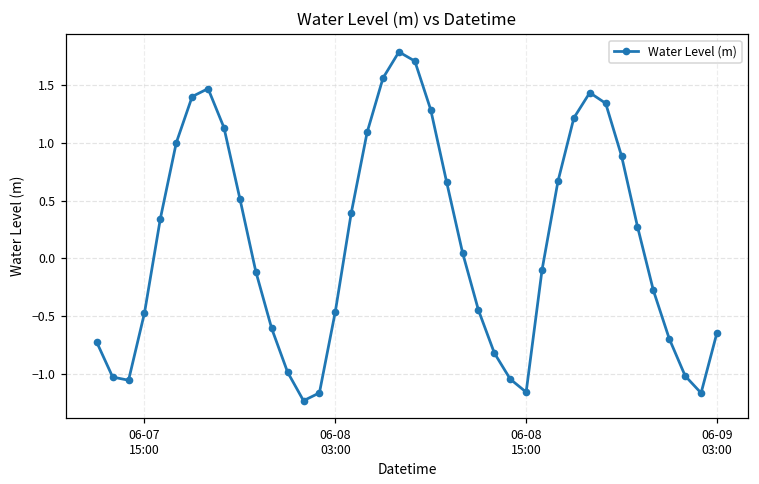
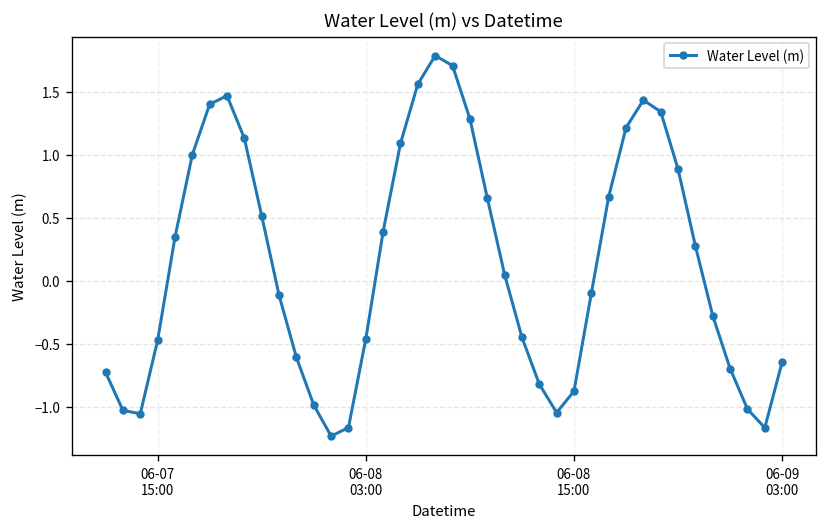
  {
    "06-07 15:00": -0.47,
    "06-08 03:00": -0.46,
-   "06-08 15:00": -1.16,
+   "06-08 15:00": -0.88,
    "06-09 03:00": -0.64
  }
